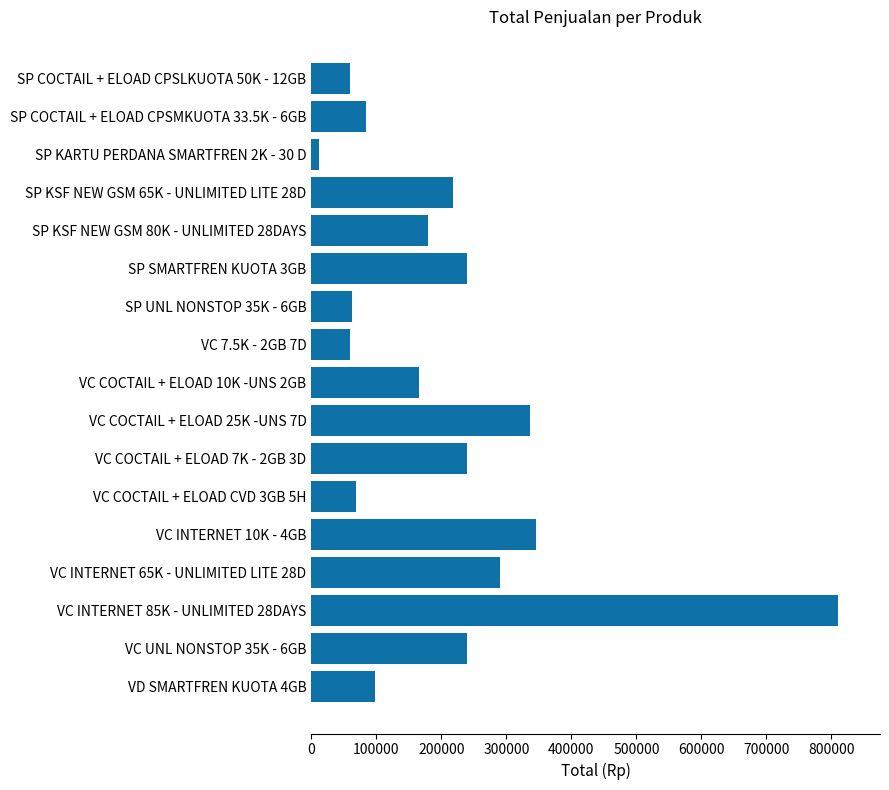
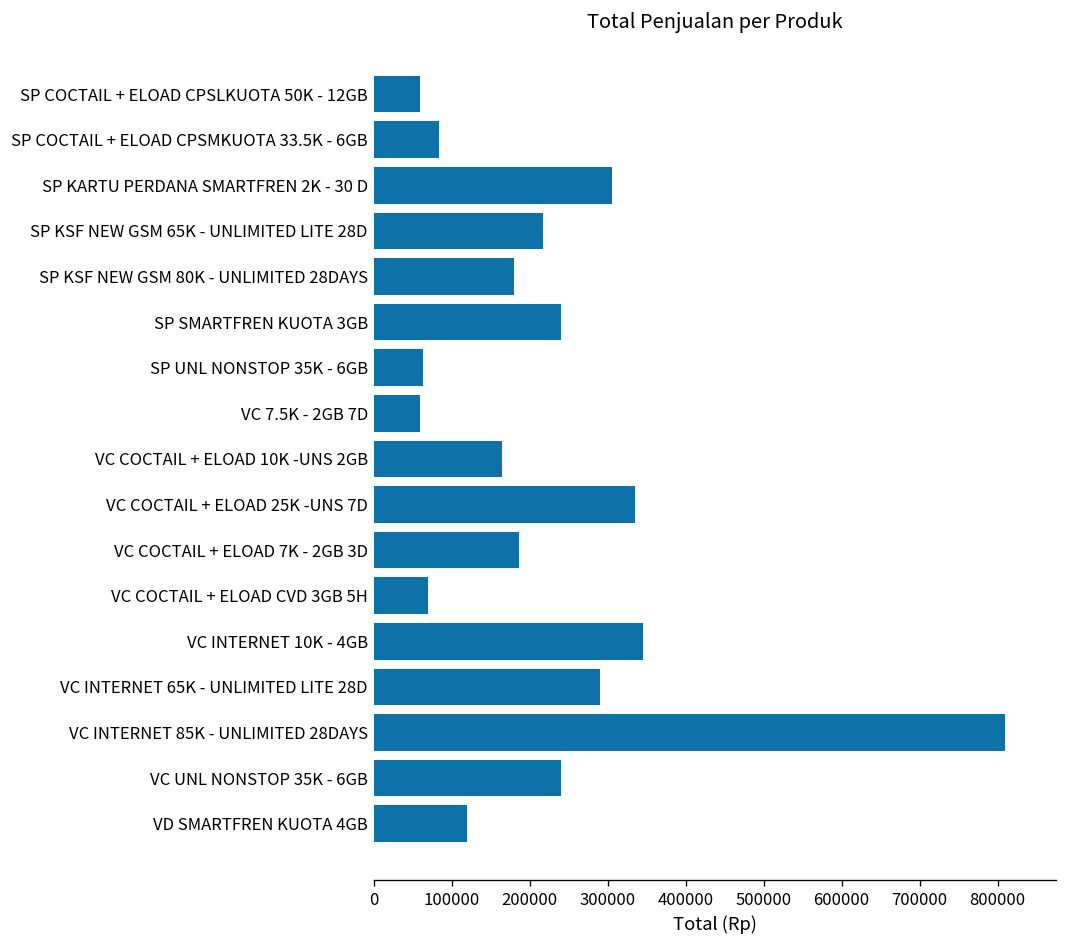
  {
    "SP COCTAIL + ELOAD CPSLKUOTA 50K - 12GB": 60000,
    "SP COCTAIL + ELOAD CPSMKUOTA 33.5K - 6GB": 80000,
-   "SP KARTU PERDANA SMARTFREN 2K - 30 D": 10000,
+   "SP KARTU PERDANA SMARTFREN 2K - 30 D": 310000,
    "SP KSF NEW GSM 65K - UNLIMITED LITE 28D": 220000,
    "SP KSF NEW GSM 80K - UNLIMITED 28DAYS": 180000,
    "SP SMARTFREN KUOTA 3GB": 240000,
    "SP UNL NONSTOP 35K - 6GB": 60000,
    "VC 7.5K - 2GB 7D": 60000,
    "VC COCTAIL + ELOAD 10K -UNS 2GB": 160000,
    "VC COCTAIL + ELOAD 25K -UNS 7D": 340000,
-   "VC COCTAIL + ELOAD 7K - 2GB 3D": 240000,
+   "VC COCTAIL + ELOAD 7K - 2GB 3D": 190000,
    "VC COCTAIL + ELOAD CVD 3GB 5H": 70000,
    "VC INTERNET 10K - 4GB": 350000,
    "VC INTERNET 65K - UNLIMITED LITE 28D": 290000,
    "VC INTERNET 85K - UNLIMITED 28DAYS": 810000,
    "VC UNL NONSTOP 35K - 6GB": 240000,
-   "VD SMARTFREN KUOTA 4GB": 100000
+   "VD SMARTFREN KUOTA 4GB": 120000
  }
